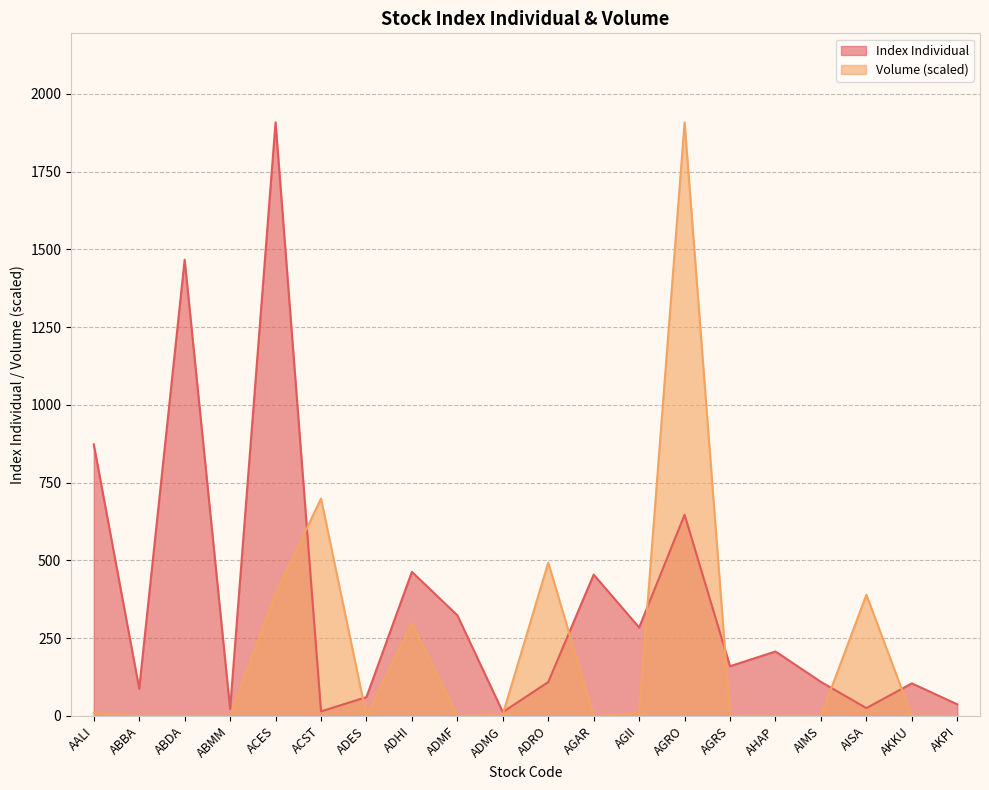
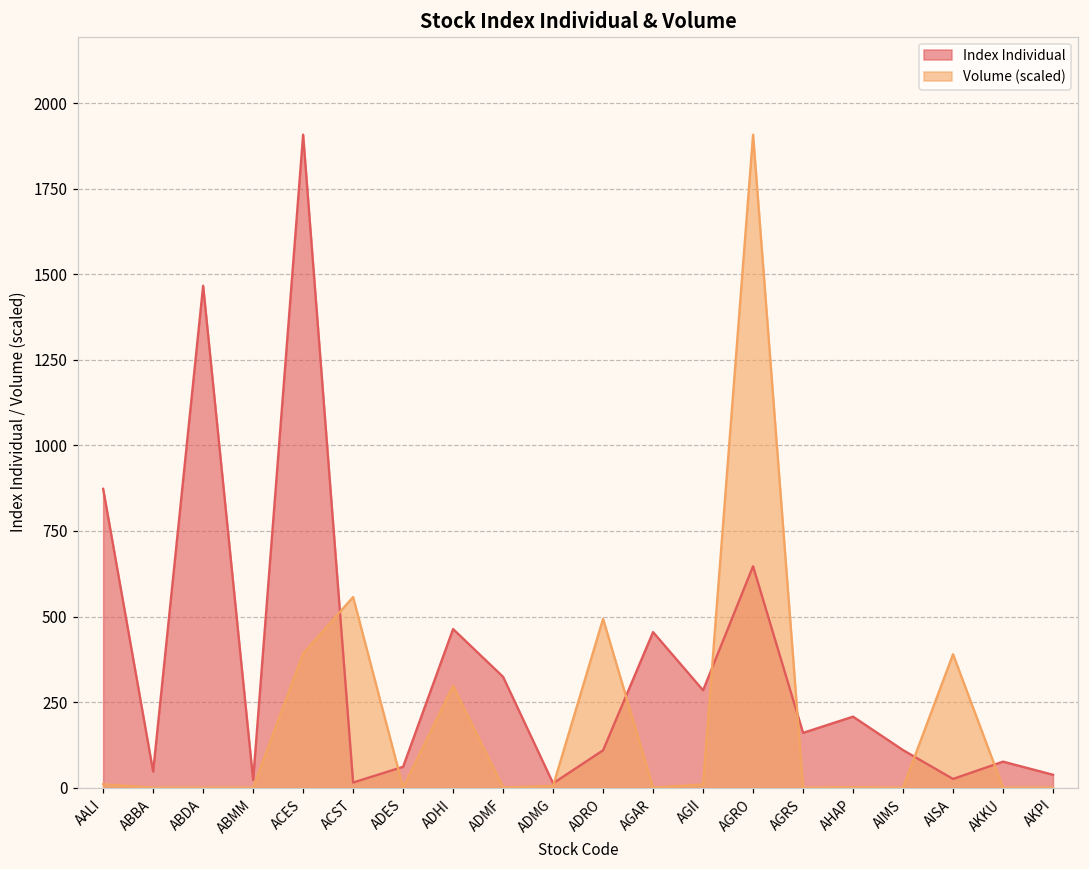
  {
    "Index Individual": {
      "AALI": 870,
-     "ABBA": 90,
+     "ABBA": 50,
      "ABDA": 1470,
      "ABMM": 20,
      "ACES": 1910,
      "ACST": 10,
      "ADES": 60,
      "ADHI": 460,
      "ADMF": 320,
      "ADRO": 110,
      "AGAR": 450,
      "AGII": 280,
      "AGRO": 650,
      "AGRS": 160,
      "AHAP": 210,
      "AIMS": 110,
      "AISA": 30,
-     "AKKU": 100,
+     "AKKU": 80,
      "AKPI": 40
    },
    "Volume (scaled)": {
      "AALI": 10,
      "ABBA": 0,
      "ABDA": 0,
      "ABMM": 0,
      "ACES": 390,
-     "ACST": 700,
+     "ACST": 560,
      "ADES": 0,
      "ADHI": 300,
      "ADMF": 0,
      "ADRO": 490,
      "AGAR": 0,
      "AGII": 10,
      "AGRO": 1910,
      "AGRS": 0,
      "AHAP": 0,
      "AIMS": 0,
      "AISA": 390,
      "AKKU": 0,
      "AKPI": 0
    }
  }
